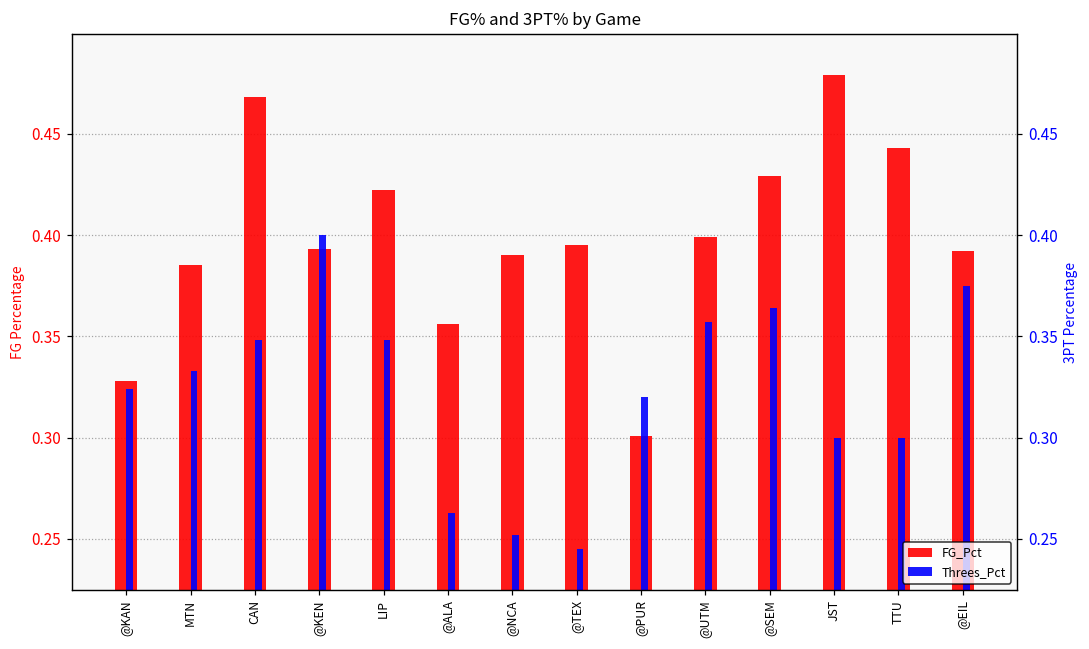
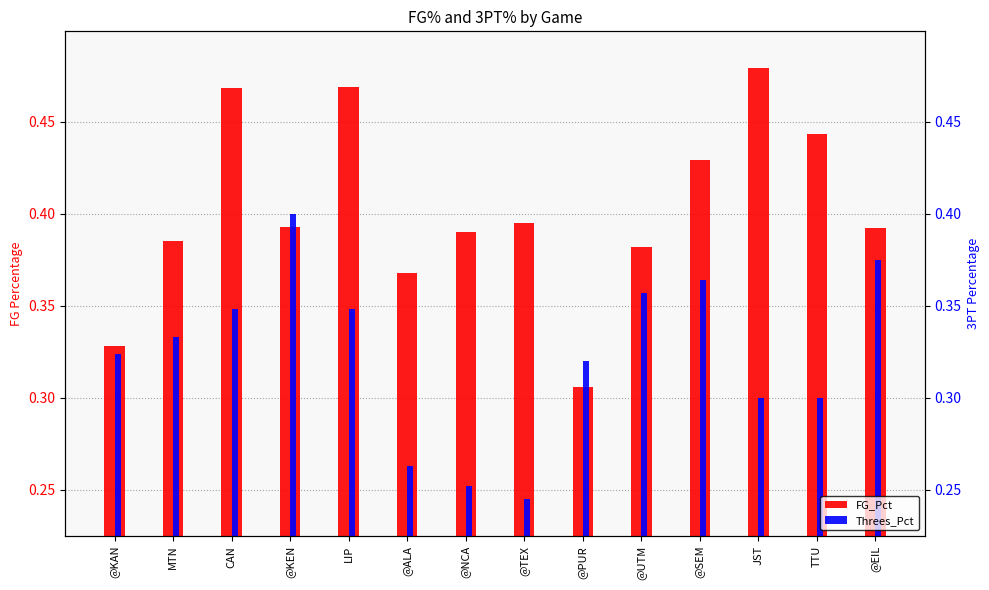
  {
    "FG_Pct": {
      "@KAN": 0.328,
      "MTN": 0.385,
      "CAN": 0.468,
      "@KEN": 0.393,
-     "LIP": 0.422,
-     "@ALA": 0.356,
+     "LIP": 0.469,
+     "@ALA": 0.368,
      "@NCA": 0.390,
      "@TEX": 0.395,
-     "@PUR": 0.301,
-     "@UTM": 0.399,
+     "@PUR": 0.306,
+     "@UTM": 0.382,
      "@SEM": 0.429,
      "JST": 0.479,
      "TTU": 0.443,
      "@EIL": 0.392
    },
    "Threes_Pct": {
      "@KEN": 0.400,
      "@PUR": 0.320
    }
  }
